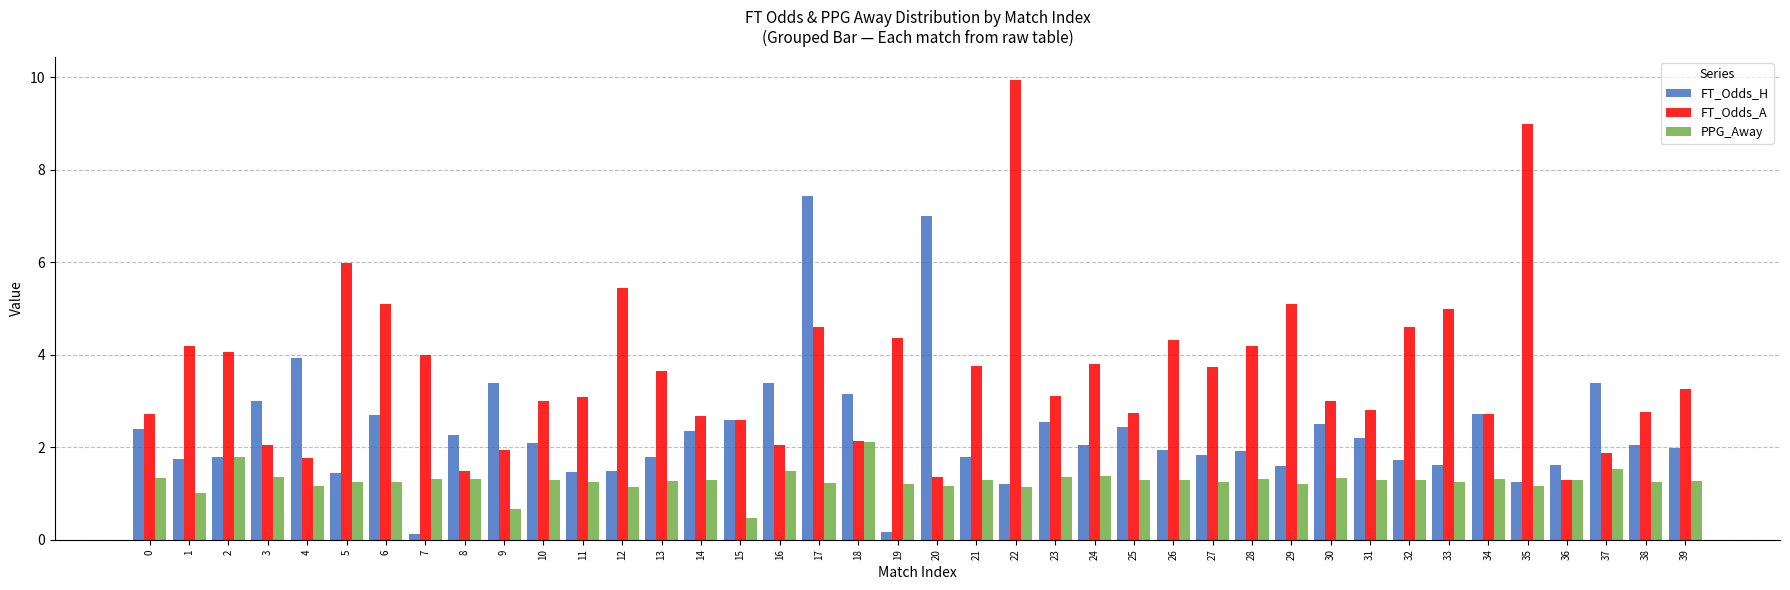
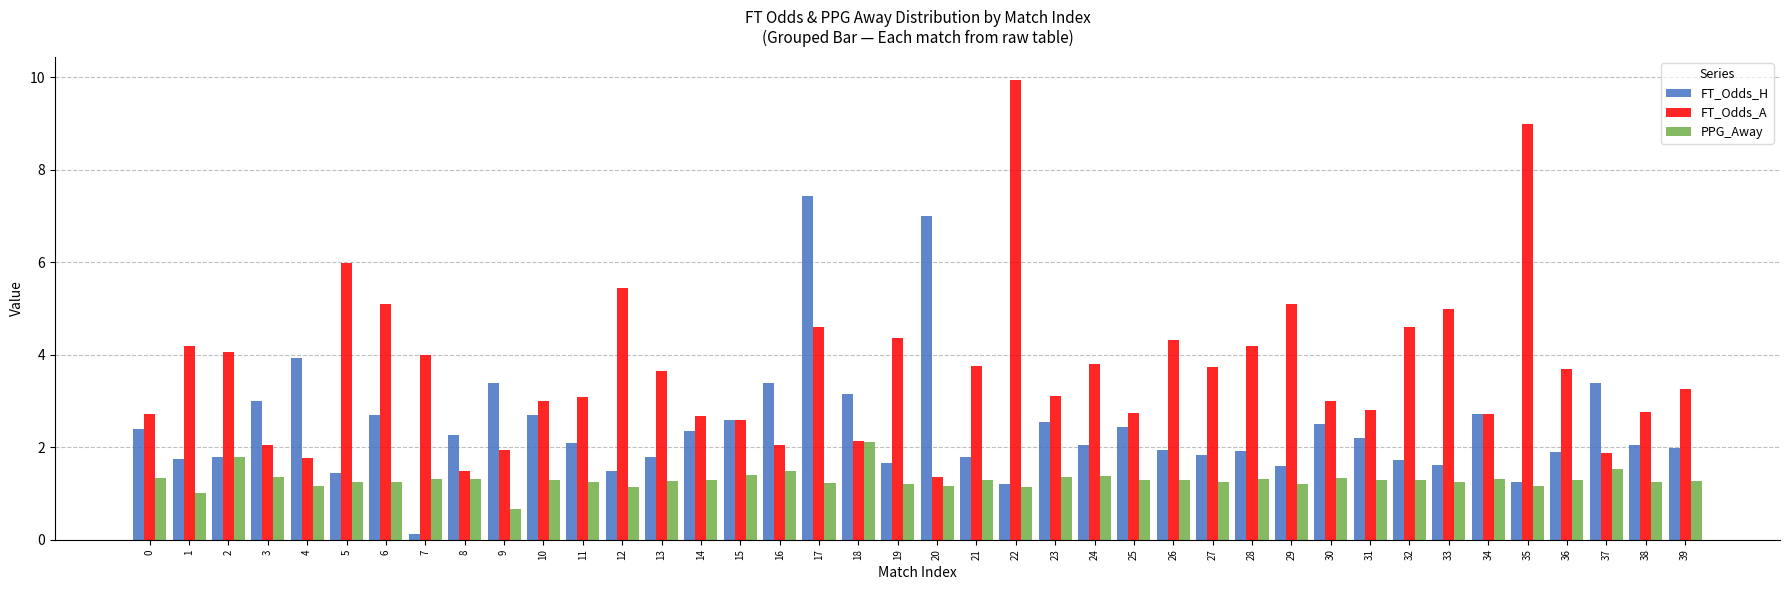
  {
    "FT_Odds_H": {
      "0": 2.4,
      "1": 1.8,
      "2": 1.8,
      "3": 3.0,
      "4": 3.9,
      "5": 1.5,
      "6": 2.7,
      "7": 0.1,
      "8": 2.3,
      "9": 3.4,
-     "10": 2.1,
-     "11": 1.5,
+     "10": 2.7,
+     "11": 2.1,
      "12": 1.5,
      "13": 1.8,
      "14": 2.4,
      "15": 2.6,
      "16": 3.4,
      "17": 7.4,
      "18": 3.2,
-     "19": 0.2,
+     "19": 1.7,
      "20": 7.0,
      "21": 1.8,
      "22": 1.2,
      "23": 2.6,
      "24": 2.1,
      "25": 2.4,
      "26": 2.0,
      "27": 1.8,
      "28": 1.9,
      "29": 1.6,
      "30": 2.5,
      "31": 2.2,
      "32": 1.7,
      "33": 1.6,
      "34": 2.7,
      "35": 1.3,
-     "36": 1.6,
+     "36": 1.9,
      "37": 3.4,
      "38": 2.1,
      "39": 2.0
    },
    "FT_Odds_A": {
      "0": 2.7,
      "1": 4.2,
      "2": 4.1,
      "3": 2.1,
      "4": 1.8,
      "5": 6.0,
      "6": 5.1,
      "7": 4.0,
      "8": 1.5,
      "9": 1.9,
      "10": 3.0,
      "11": 3.1,
      "12": 5.5,
      "13": 3.6,
      "14": 2.7,
      "15": 2.6,
      "16": 2.1,
      "17": 4.6,
      "18": 2.1,
      "19": 4.4,
      "20": 1.4,
      "21": 3.8,
      "22": 10.0,
      "23": 3.1,
      "24": 3.8,
      "25": 2.8,
      "26": 4.3,
      "27": 3.7,
      "28": 4.2,
      "29": 5.1,
      "30": 3.0,
      "31": 2.8,
      "32": 4.6,
      "33": 5.0,
      "34": 2.7,
      "35": 9.0,
-     "36": 1.3,
+     "36": 3.7,
      "37": 1.9,
      "38": 2.8,
      "39": 3.3
    },
    "PPG_Away": {
      "0": 1.3,
      "1": 1.0,
      "2": 1.8,
      "3": 1.4,
      "4": 1.2,
      "5": 1.2,
      "6": 1.3,
      "7": 1.3,
      "8": 1.3,
      "9": 0.7,
      "10": 1.3,
      "11": 1.3,
      "12": 1.2,
      "13": 1.3,
      "14": 1.3,
-     "15": 0.5,
+     "15": 1.4,
      "16": 1.5,
      "17": 1.2,
      "18": 2.1,
      "19": 1.2,
      "20": 1.2,
      "21": 1.3,
      "22": 1.1,
      "23": 1.4,
      "24": 1.4,
      "25": 1.3,
      "26": 1.3,
      "27": 1.3,
      "28": 1.3,
      "29": 1.2,
      "30": 1.3,
      "31": 1.3,
      "32": 1.3,
      "33": 1.2,
      "34": 1.3,
      "35": 1.2,
      "36": 1.3,
      "37": 1.5,
      "38": 1.3,
      "39": 1.3
    }
  }
